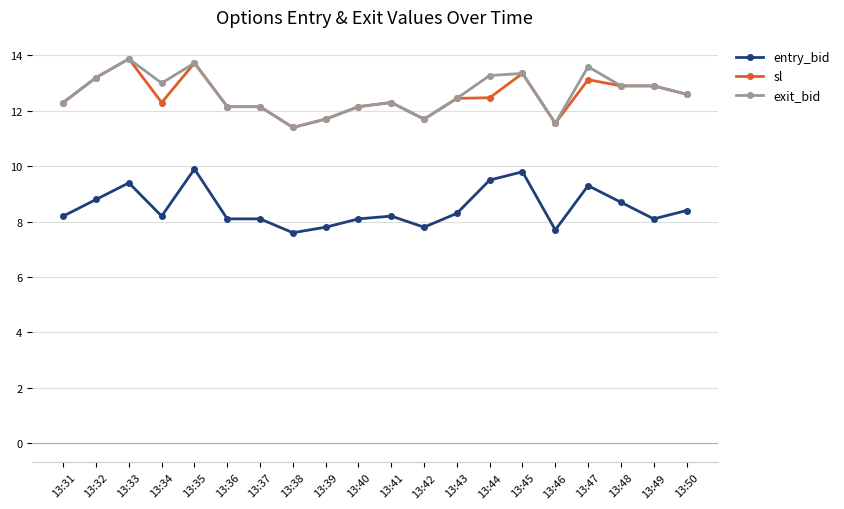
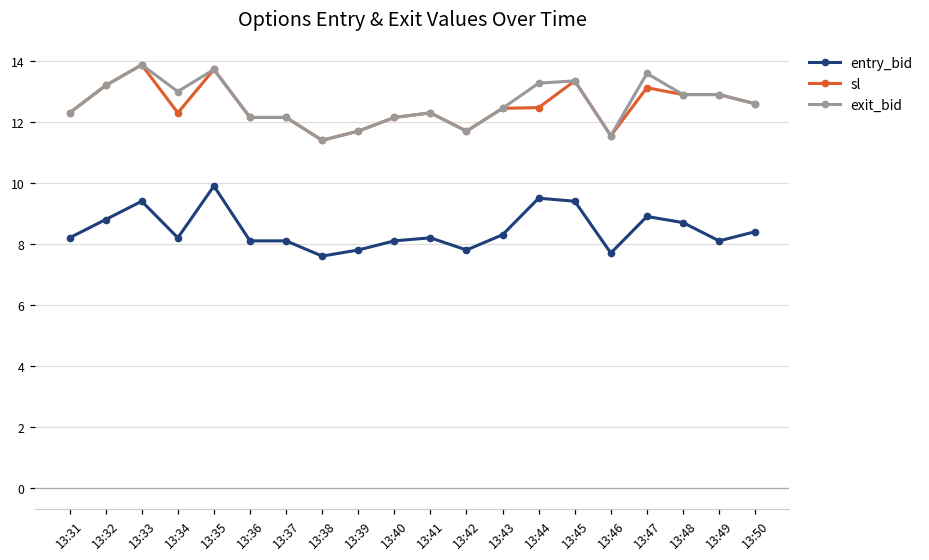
  {
    "entry_bid": {
      "13:31": 8.2,
      "13:32": 8.8,
      "13:33": 9.4,
      "13:34": 8.2,
      "13:35": 9.9,
      "13:36": 8.1,
      "13:37": 8.1,
      "13:38": 7.6,
      "13:39": 7.8,
      "13:40": 8.1,
      "13:41": 8.2,
      "13:42": 7.8,
      "13:43": 8.3,
      "13:44": 9.5,
-     "13:45": 9.8,
+     "13:45": 9.4,
      "13:46": 7.7,
-     "13:47": 9.3,
+     "13:47": 8.9,
      "13:48": 8.7,
      "13:49": 8.1,
      "13:50": 8.4
    },
    "sl": {
      "13:34": 12.3,
      "13:44": 12.5,
      "13:47": 13.1
    },
    "exit_bid": {
      "13:34": 13.0,
      "13:44": 13.3,
      "13:47": 13.6
    }
  }
